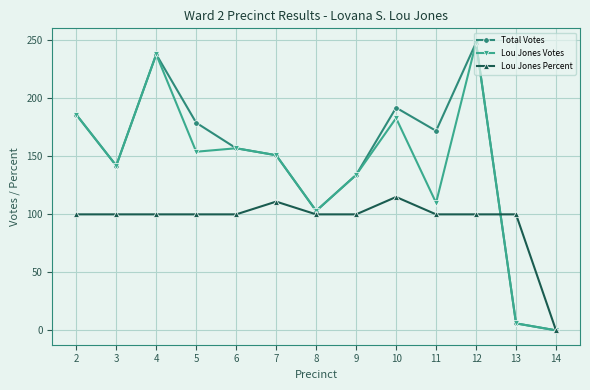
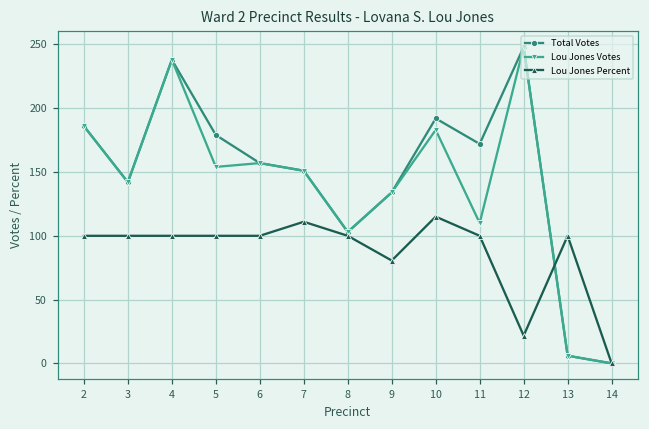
  {
    "Lou Jones Percent": {
      "2": 100,
      "3": 100,
      "4": 100,
      "5": 100,
      "6": 100,
      "7": 111,
      "8": 100,
-     "9": 100,
+     "9": 81,
      "10": 115,
      "11": 100,
-     "12": 100,
+     "12": 22,
      "13": 100
    }
  }
